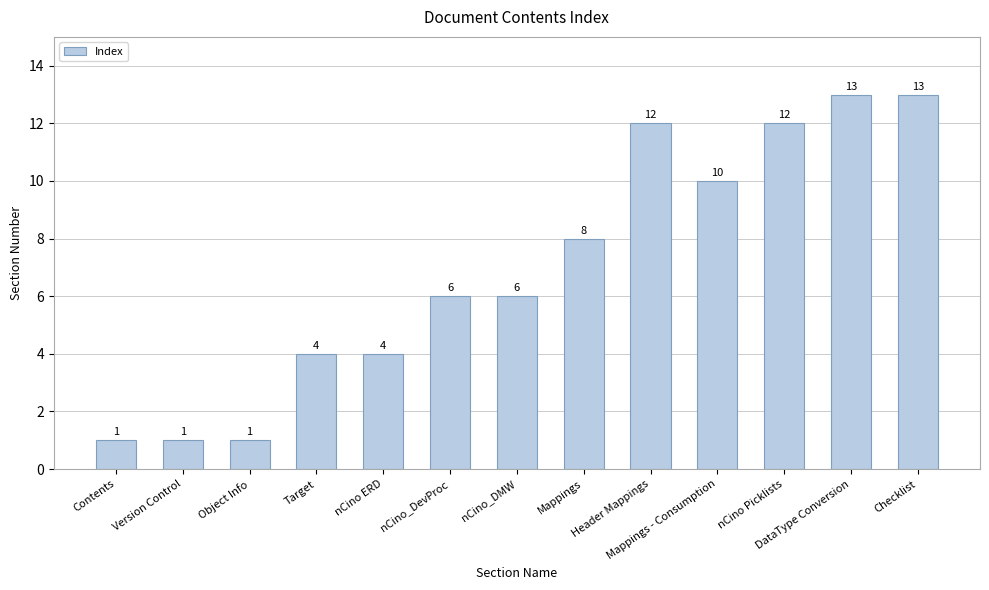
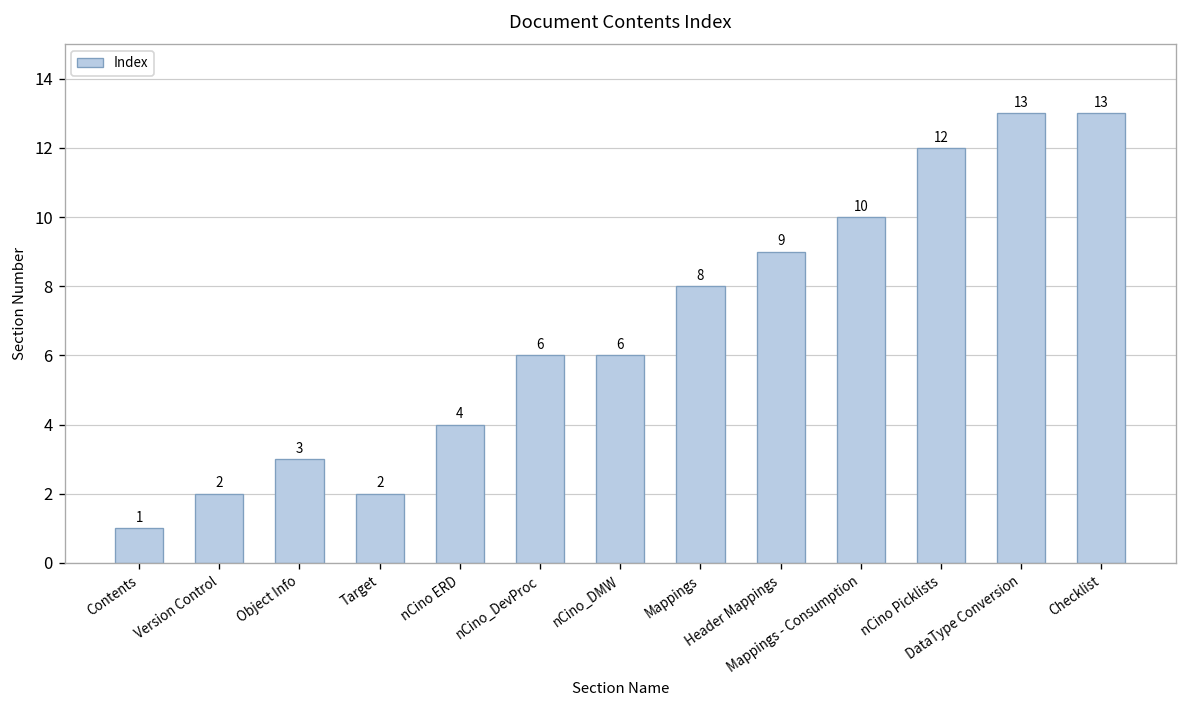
  {
    "Contents": 1,
-   "Version Control": 1,
-   "Object Info": 1,
-   "Target": 4,
+   "Version Control": 2,
+   "Object Info": 3,
+   "Target": 2,
    "nCino ERD": 4,
    "nCino_DevProc": 6,
    "nCino_DMW": 6,
    "Mappings": 8,
-   "Header Mappings": 12,
+   "Header Mappings": 9,
    "Mappings - Consumption": 10,
    "nCino Picklists": 12,
    "DataType Conversion": 13,
    "Checklist": 13
  }
